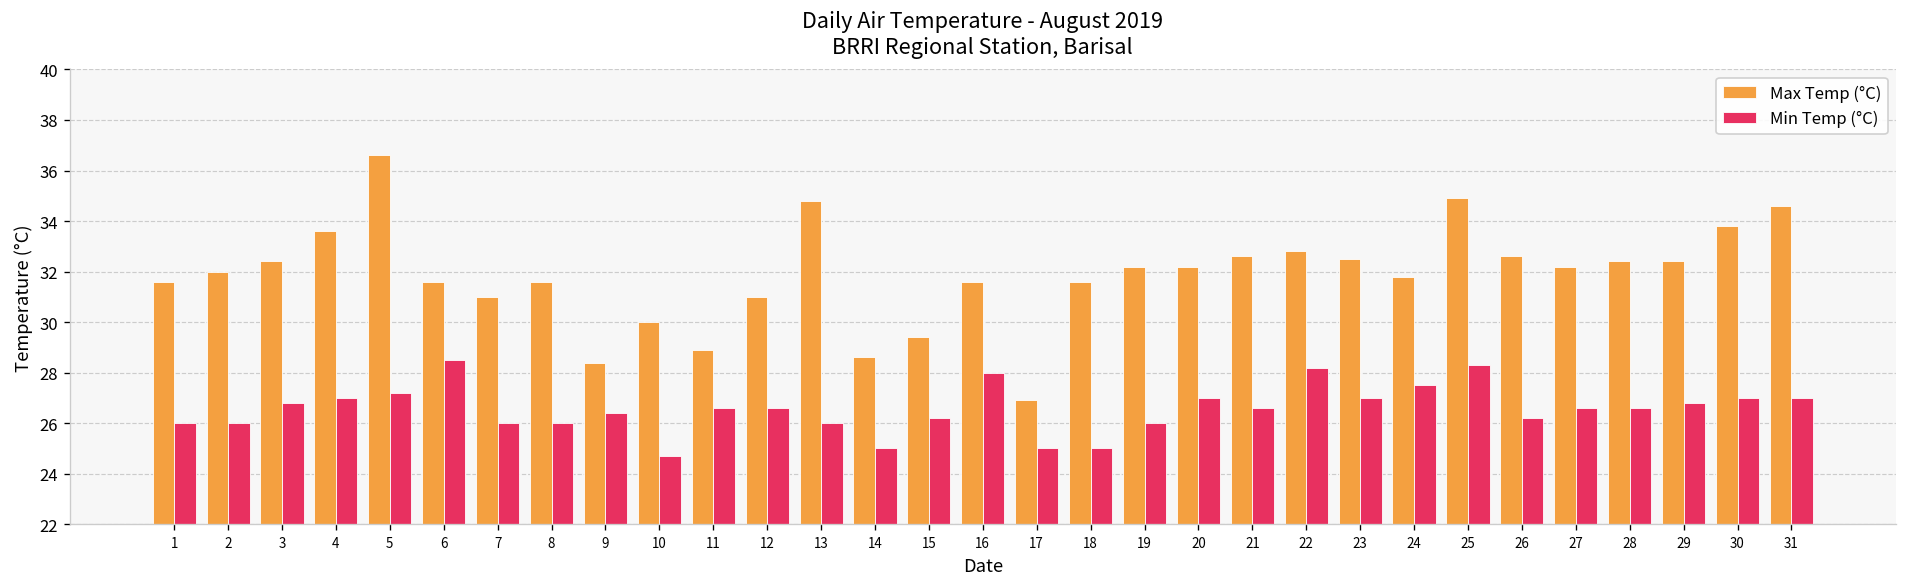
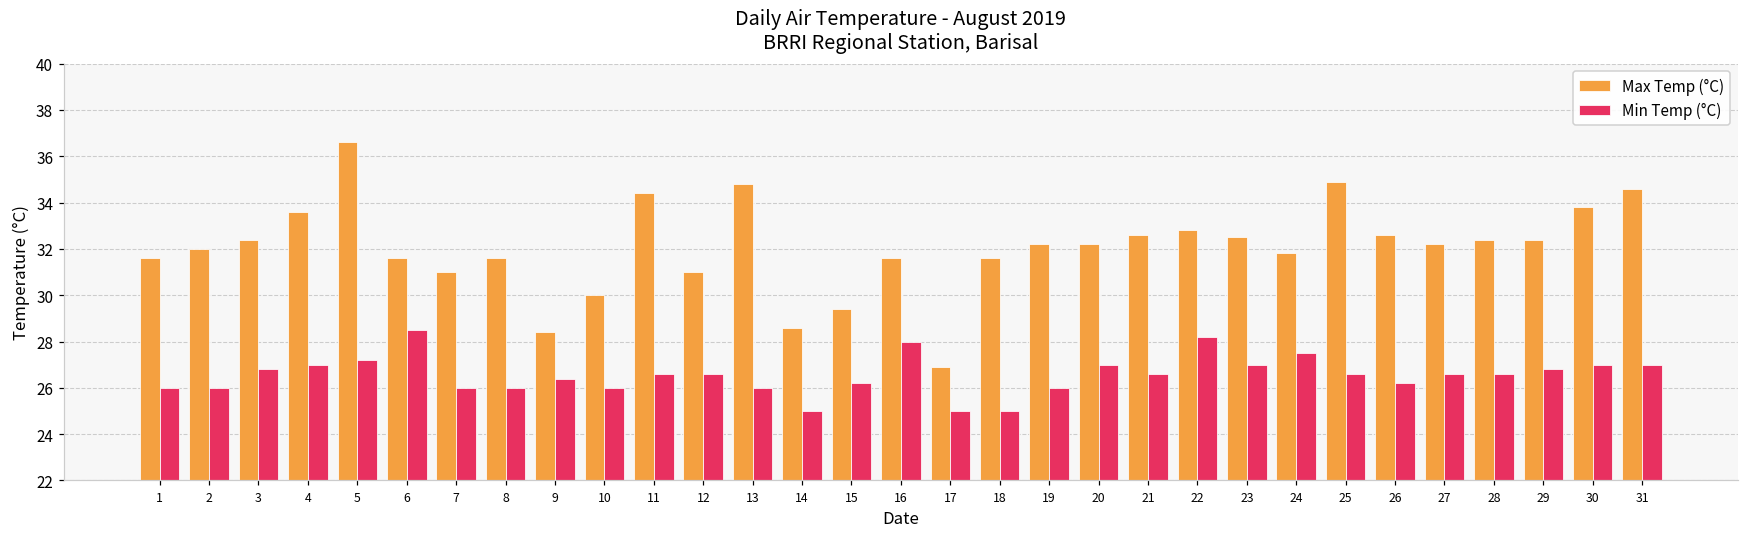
  {
    "Max Temp (°C)": {
      "1": 31.6,
      "2": 32.0,
      "3": 32.4,
      "4": 33.6,
      "5": 36.6,
      "6": 31.6,
      "7": 31.0,
      "8": 31.6,
      "9": 28.4,
      "10": 30.0,
-     "11": 28.9,
+     "11": 34.4,
      "12": 31.0,
      "13": 34.8,
      "14": 28.6,
      "15": 29.4,
      "16": 31.6,
      "17": 26.9,
      "18": 31.6,
      "19": 32.2,
      "20": 32.2,
      "21": 32.6,
      "22": 32.8,
      "23": 32.5,
      "24": 31.8,
      "25": 34.9,
      "26": 32.6,
      "27": 32.2,
      "28": 32.4,
      "29": 32.4,
      "30": 33.8,
      "31": 34.6
    },
    "Min Temp (°C)": {
      "1": 26.0,
      "2": 26.0,
      "3": 26.8,
      "4": 27.0,
      "5": 27.2,
      "6": 28.5,
      "7": 26.0,
      "8": 26.0,
      "9": 26.4,
-     "10": 24.7,
+     "10": 26.0,
      "11": 26.6,
      "12": 26.6,
      "13": 26.0,
      "14": 25.0,
      "15": 26.2,
      "16": 28.0,
      "17": 25.0,
      "18": 25.0,
      "19": 26.0,
      "20": 27.0,
      "21": 26.6,
      "22": 28.2,
      "23": 27.0,
      "24": 27.5,
-     "25": 28.3,
+     "25": 26.6,
      "26": 26.2,
      "27": 26.6,
      "28": 26.6,
      "29": 26.8,
      "30": 27.0,
      "31": 27.0
    }
  }
